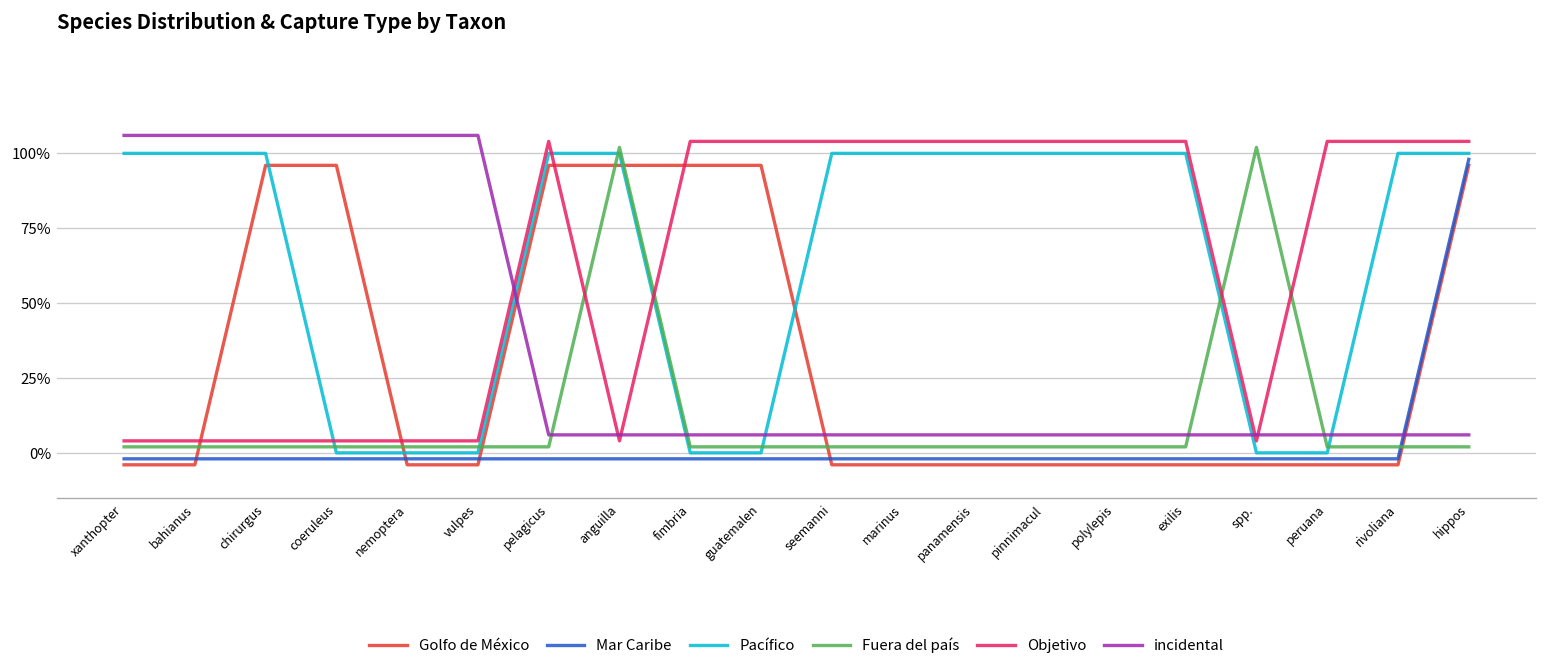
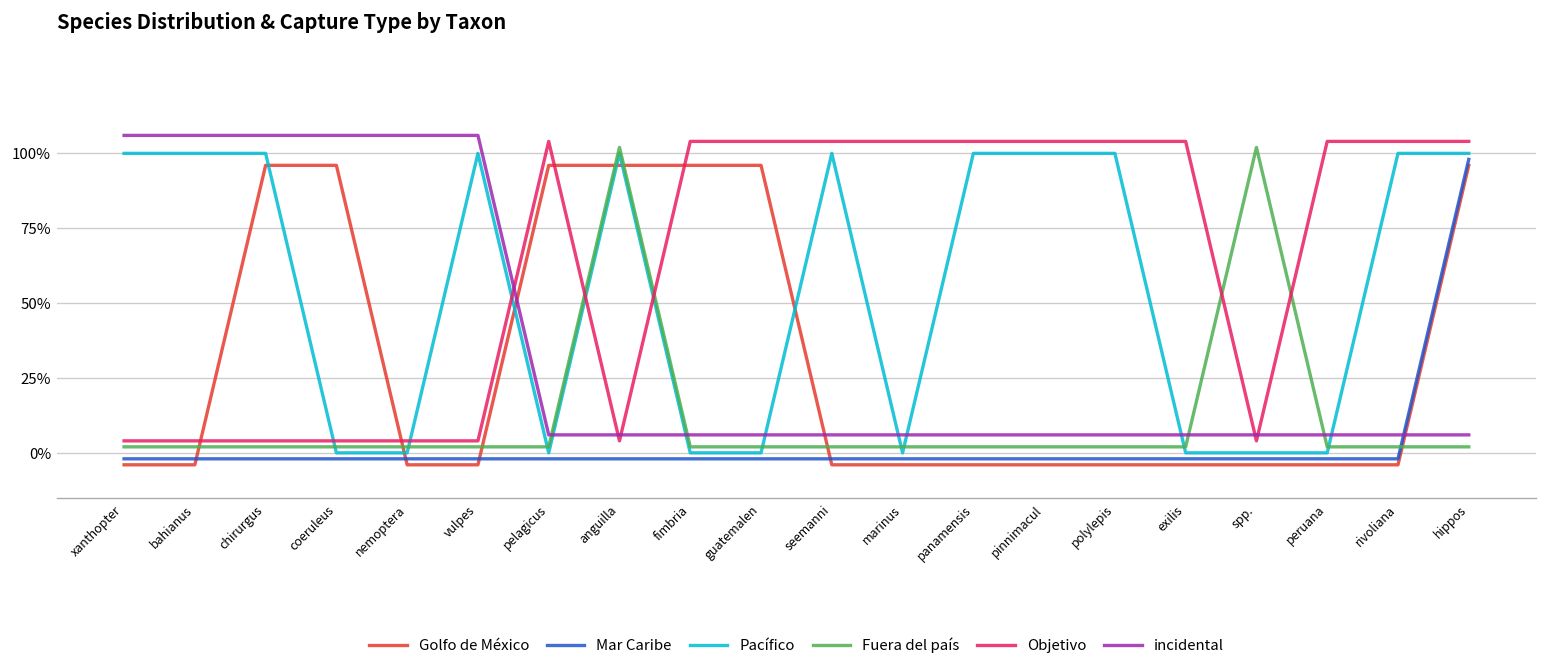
  {
    "Golfo de México": {
      "xanthopter": "-4%",
      "bahianus": "-4%",
      "chirurgus": "96%",
      "coeruleus": "96%",
      "nemoptera": "-4%",
      "vulpes": "-4%",
      "pelagicus": "96%",
      "anguilla": "96%",
      "fimbria": "96%",
      "guatemalen": "96%",
      "seemanni": "-4%",
      "marinus": "-4%",
      "panamensis": "-4%",
      "pinnimacul": "-4%",
      "polylepis": "-4%",
      "exilis": "-4%",
      "spp.": "-4%",
      "peruana": "-4%",
      "rivoliana": "-4%",
      "hippos": "96%"
    },
    "Mar Caribe": {
      "xanthopter": "-2%",
      "bahianus": "-2%",
      "chirurgus": "-2%",
      "coeruleus": "-2%",
      "nemoptera": "-2%",
      "vulpes": "-2%",
      "pelagicus": "-2%",
      "anguilla": "-2%",
      "fimbria": "-2%",
      "guatemalen": "-2%",
      "seemanni": "-2%",
      "marinus": "-2%",
      "panamensis": "-2%",
      "pinnimacul": "-2%",
      "polylepis": "-2%",
      "exilis": "-2%",
      "spp.": "-2%",
      "peruana": "-2%",
      "rivoliana": "-2%",
      "hippos": "98%"
    },
    "Pacífico": {
      "xanthopter": "100%",
      "bahianus": "100%",
      "chirurgus": "100%",
      "coeruleus": "0%",
      "nemoptera": "0%",
-     "vulpes": "0%",
-     "pelagicus": "100%",
+     "vulpes": "100%",
+     "pelagicus": "0%",
      "anguilla": "100%",
      "fimbria": "0%",
      "guatemalen": "0%",
      "seemanni": "100%",
-     "marinus": "100%",
+     "marinus": "0%",
      "panamensis": "100%",
      "pinnimacul": "100%",
      "polylepis": "100%",
-     "exilis": "100%",
+     "exilis": "0%",
      "spp.": "0%",
      "peruana": "0%",
      "rivoliana": "100%",
      "hippos": "100%"
    },
    "Fuera del país": {
      "xanthopter": "2%",
      "bahianus": "2%",
      "chirurgus": "2%",
      "coeruleus": "2%",
      "nemoptera": "2%",
      "vulpes": "2%",
      "pelagicus": "2%",
      "anguilla": "102%",
      "fimbria": "2%",
      "guatemalen": "2%",
      "seemanni": "2%",
      "marinus": "2%",
      "panamensis": "2%",
      "pinnimacul": "2%",
      "polylepis": "2%",
      "exilis": "2%",
      "spp.": "102%",
      "peruana": "2%",
      "rivoliana": "2%",
      "hippos": "2%"
    },
    "Objetivo": {
      "xanthopter": "4%",
      "bahianus": "4%",
      "chirurgus": "4%",
      "coeruleus": "4%",
      "nemoptera": "4%",
      "vulpes": "4%",
      "pelagicus": "104%",
      "anguilla": "4%",
      "fimbria": "104%",
      "guatemalen": "104%",
      "seemanni": "104%",
      "marinus": "104%",
      "panamensis": "104%",
      "pinnimacul": "104%",
      "polylepis": "104%",
      "exilis": "104%",
      "spp.": "4%",
      "peruana": "104%",
      "rivoliana": "104%",
      "hippos": "104%"
    },
    "incidental": {
      "xanthopter": "106%",
      "bahianus": "106%",
      "chirurgus": "106%",
      "coeruleus": "106%",
      "nemoptera": "106%",
      "vulpes": "106%",
      "pelagicus": "6%",
      "anguilla": "6%",
      "fimbria": "6%",
      "guatemalen": "6%",
      "seemanni": "6%",
      "marinus": "6%",
      "panamensis": "6%",
      "pinnimacul": "6%",
      "polylepis": "6%",
      "exilis": "6%",
      "spp.": "6%",
      "peruana": "6%",
      "rivoliana": "6%",
      "hippos": "6%"
    }
  }
